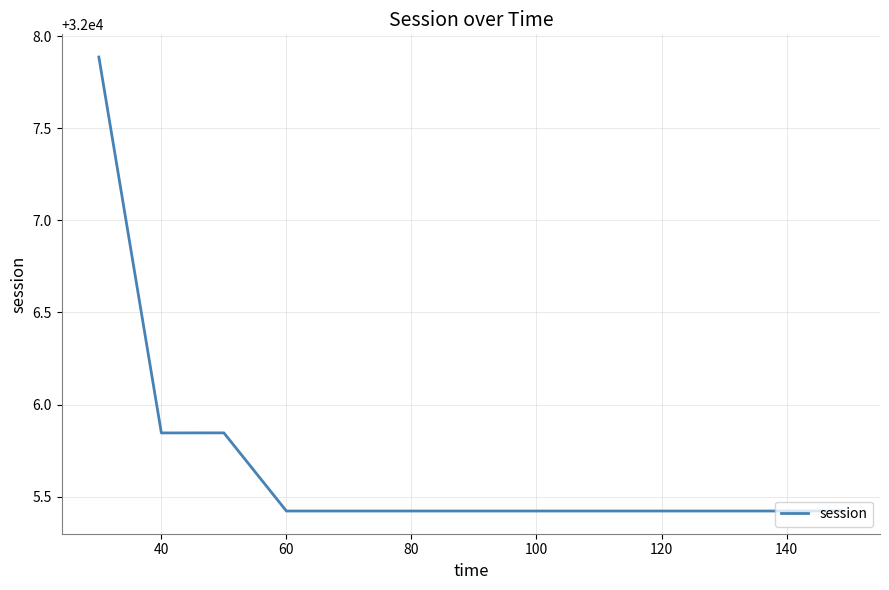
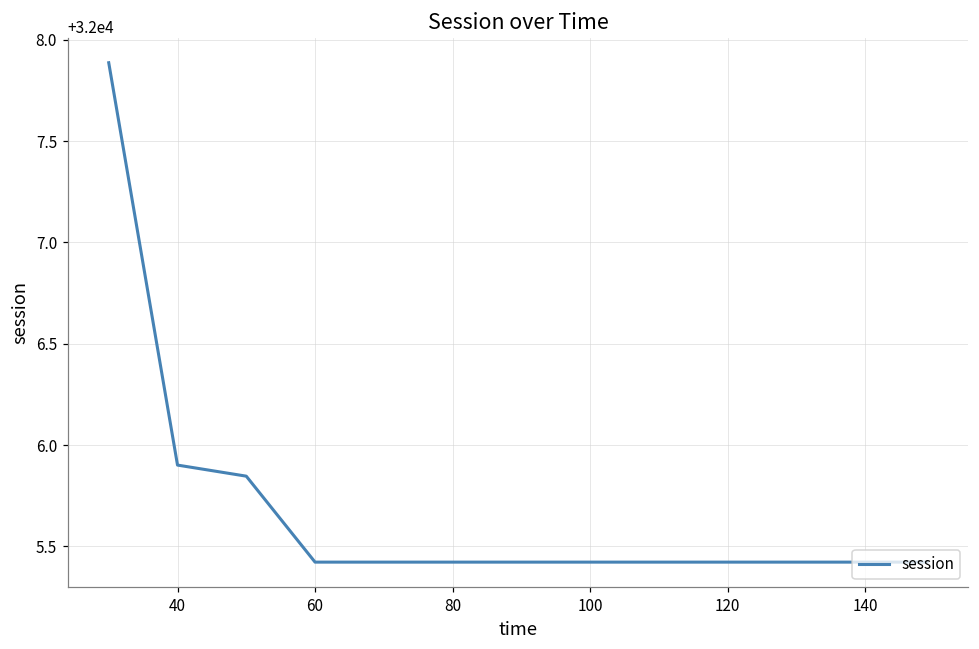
  {
-   "40": 32005.85,
+   "40": 32005.90,
    "60": 32005.42,
    "80": 32005.42,
    "100": 32005.42,
    "120": 32005.42
  }
